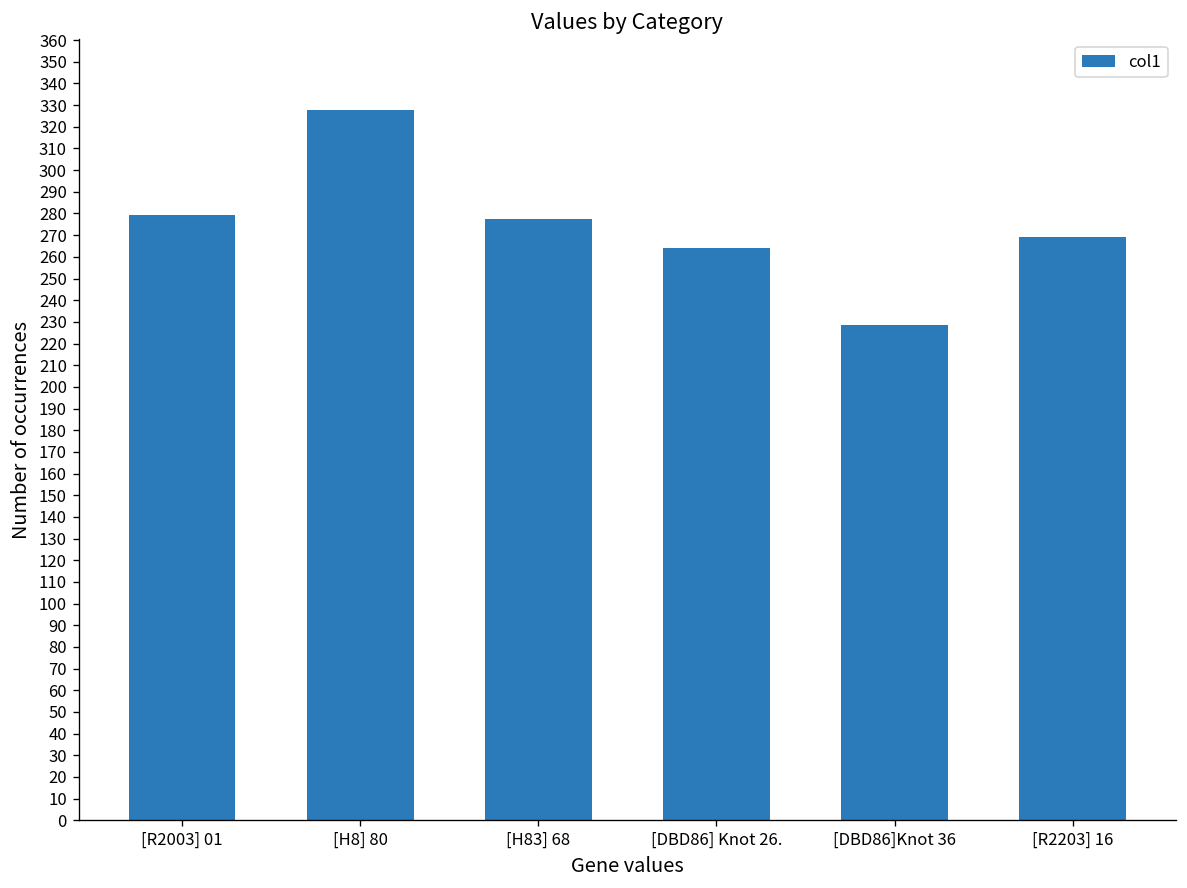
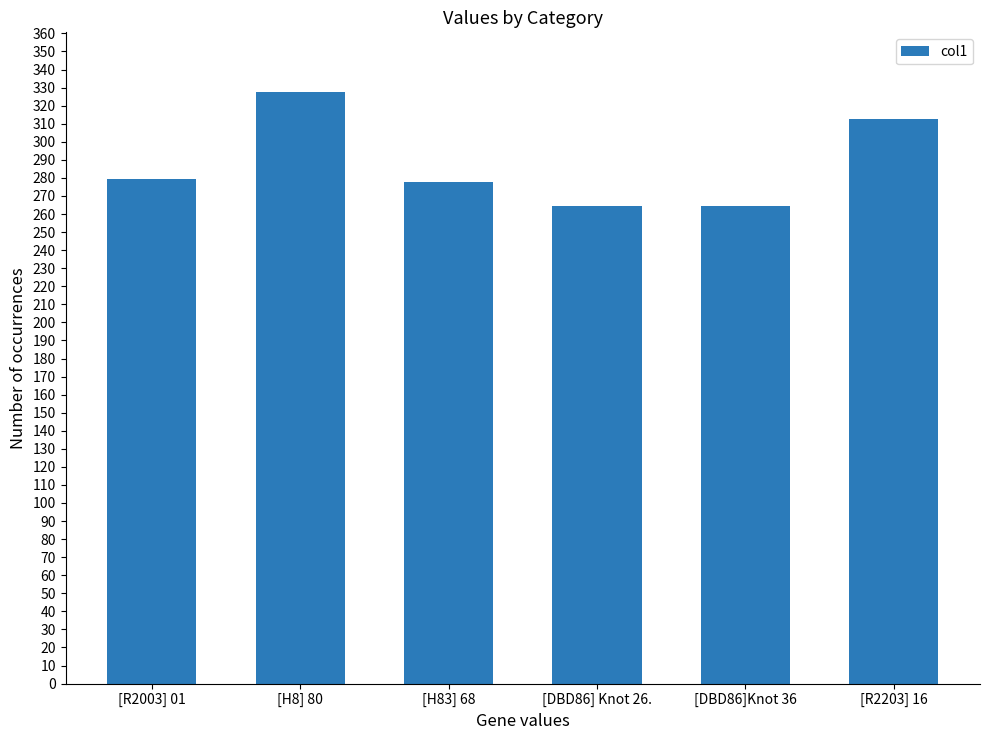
  {
    "[R2003] 01": 279,
    "[H8] 80": 328,
    "[H83] 68": 278,
    "[DBD86] Knot 26.": 264,
-   "[DBD86]Knot 36": 228,
-   "[R2203] 16": 269
+   "[DBD86]Knot 36": 264,
+   "[R2203] 16": 312
  }
